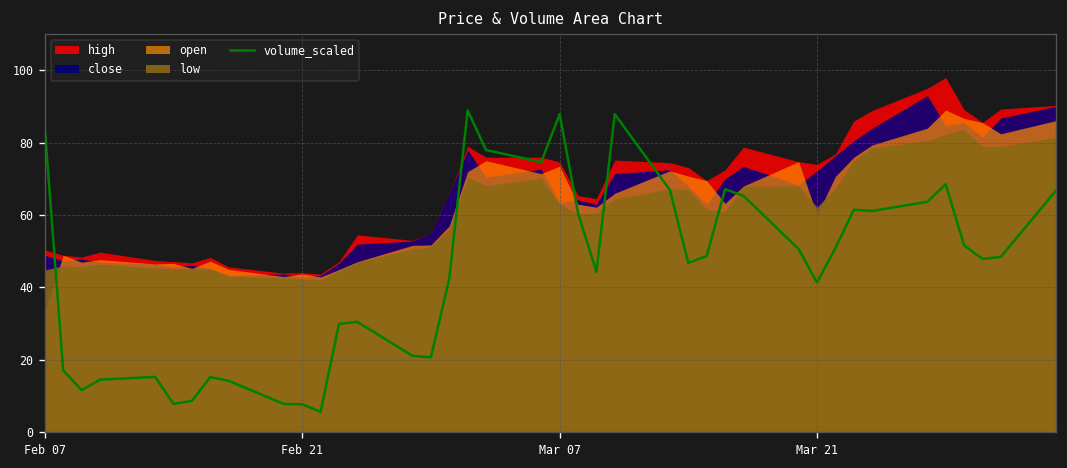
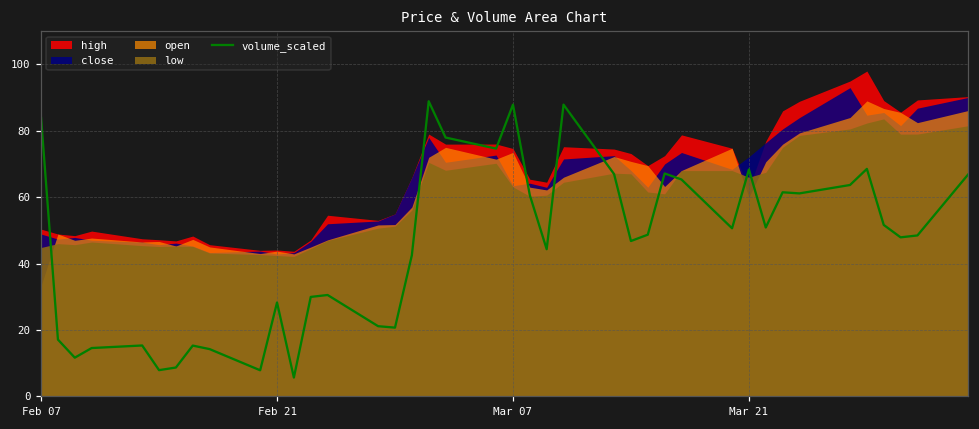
  {
    "volume_scaled": {
      "Feb 07": 84,
-     "Feb 21": 8,
+     "Feb 21": 28,
      "Mar 07": 88,
-     "Mar 21": 41
+     "Mar 21": 68
    },
    "high": {
      "Feb 07": 50,
      "Mar 07": 75,
-     "Mar 21": 74
+     "Mar 21": 63
    },
    "close": {
      "Feb 07": 49,
      "Mar 21": 72
    },
    "open": {
      "Feb 07": 33,
      "Mar 07": 73,
      "Mar 21": 60
    },
    "low": {
      "Feb 07": 45,
-     "Mar 21": 62
+     "Mar 21": 66
    }
  }
